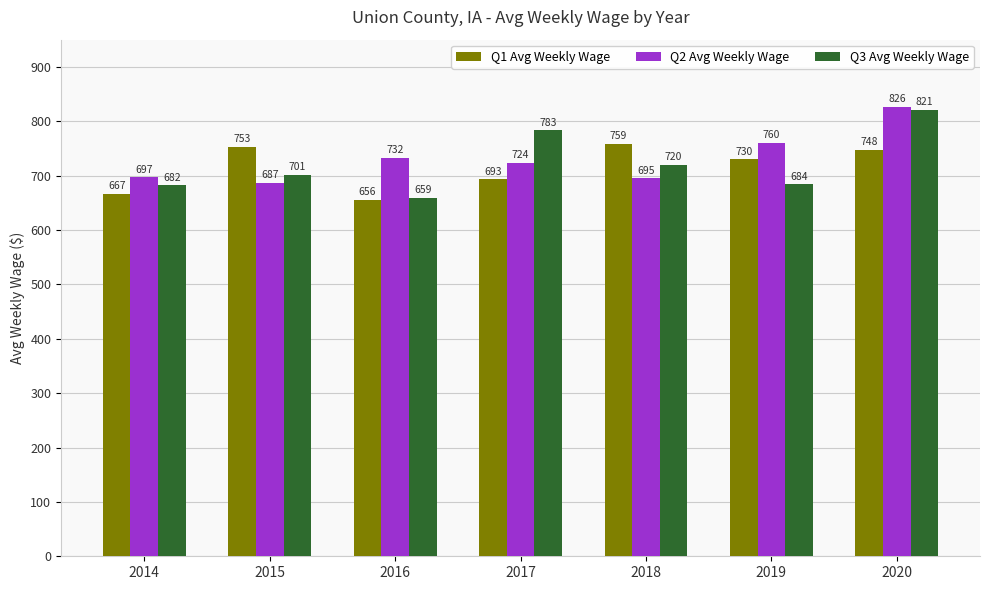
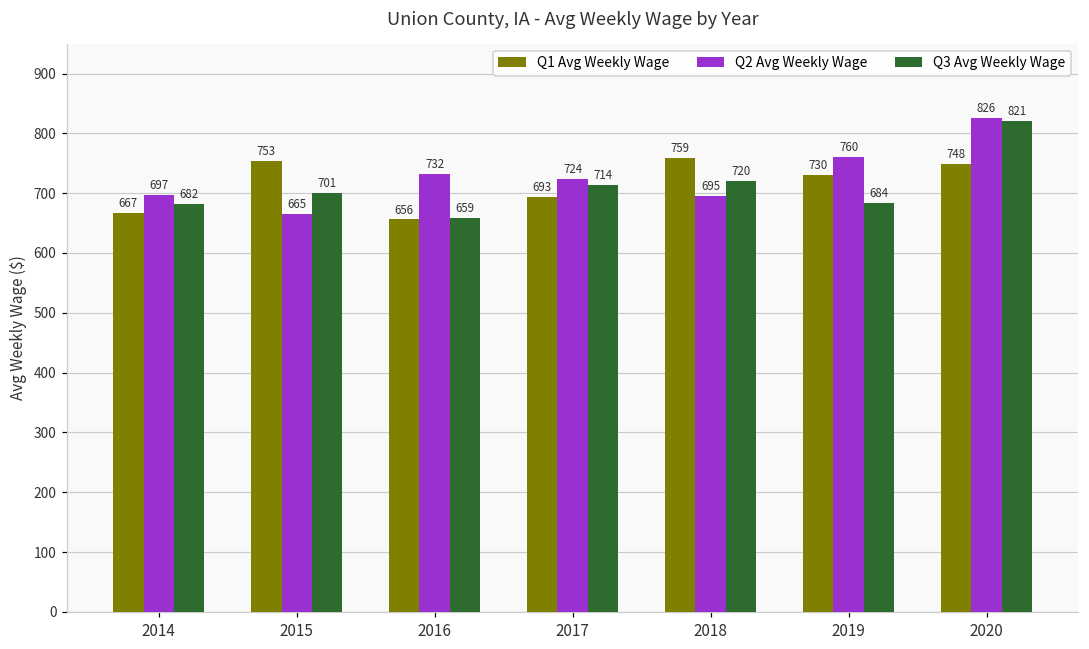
  {
    "Q1 Avg Weekly Wage": {
      "2014": 667,
      "2015": 753,
      "2016": 656,
      "2017": 693,
      "2018": 759,
      "2019": 730,
      "2020": 748
    },
    "Q2 Avg Weekly Wage": {
      "2014": 697,
-     "2015": 687,
+     "2015": 665,
      "2016": 732,
      "2017": 724,
      "2018": 695,
      "2019": 760,
      "2020": 826
    },
    "Q3 Avg Weekly Wage": {
      "2014": 682,
      "2015": 701,
      "2016": 659,
-     "2017": 783,
+     "2017": 714,
      "2018": 720,
      "2019": 684,
      "2020": 821
    }
  }
